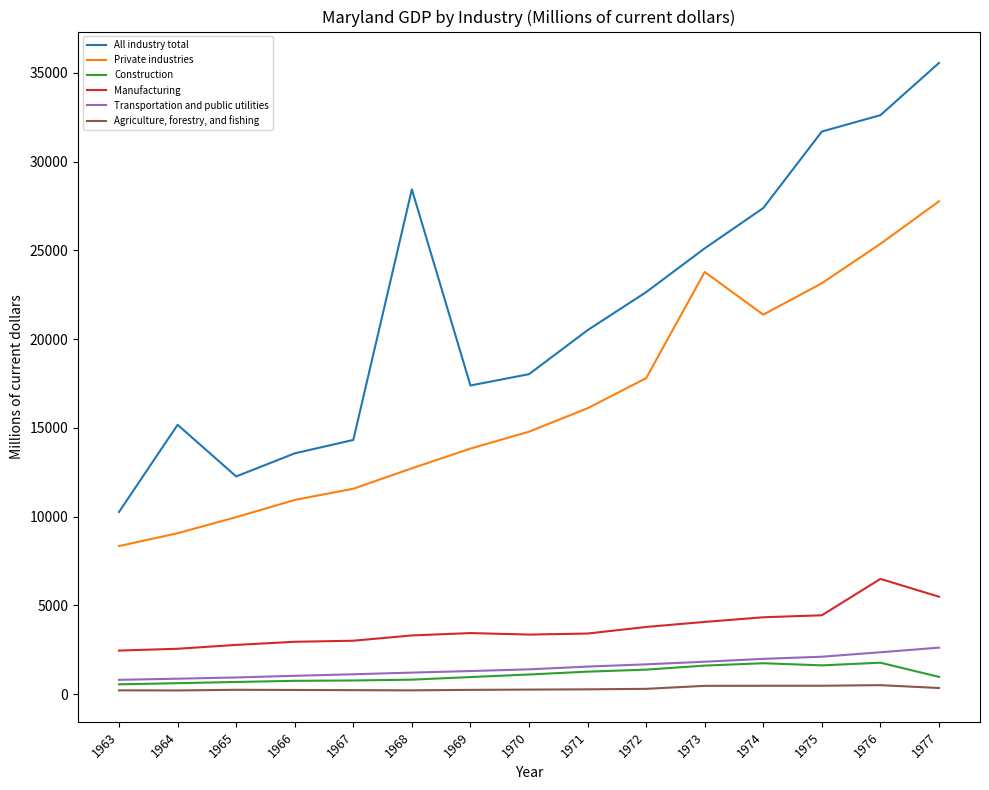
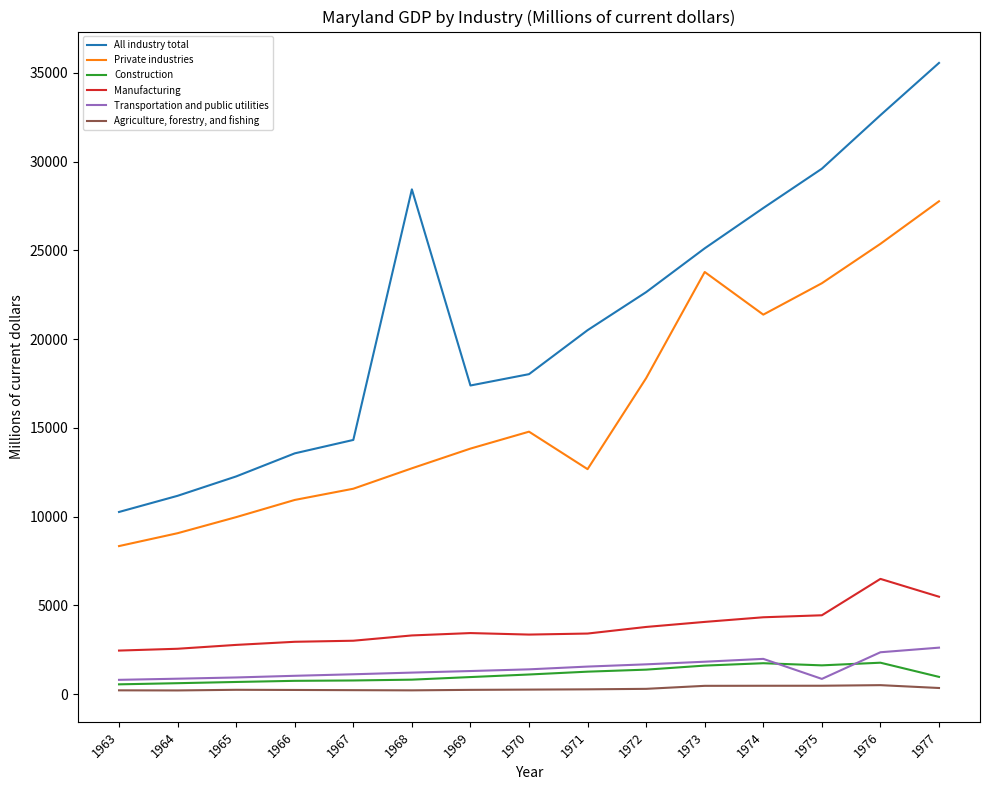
  {
    "All industry total": {
      "1963": 10300,
-     "1964": 15200,
+     "1964": 11200,
      "1965": 12300,
      "1966": 13600,
      "1967": 14300,
      "1968": 28400,
      "1969": 17400,
      "1970": 18000,
      "1971": 20500,
      "1972": 22600,
      "1973": 25100,
      "1974": 27400,
-     "1975": 31700,
+     "1975": 29600,
      "1976": 32600,
      "1977": 35600
    },
    "Private industries": {
      "1963": 8300,
      "1964": 9100,
      "1965": 10000,
      "1966": 10900,
      "1967": 11600,
      "1968": 12700,
      "1969": 13800,
      "1970": 14800,
-     "1971": 16100,
+     "1971": 12700,
      "1972": 17800,
      "1973": 23800,
      "1974": 21400,
      "1975": 23100,
      "1976": 25400,
      "1977": 27800
    },
    "Construction": {
      "1963": 600,
      "1964": 600,
      "1965": 700,
      "1966": 700,
      "1967": 800,
      "1968": 800,
      "1969": 1000,
      "1970": 1100,
      "1971": 1300,
      "1972": 1400,
      "1973": 1600,
      "1974": 1700,
      "1975": 1600,
      "1976": 1800,
      "1977": 1000
    },
    "Manufacturing": {
      "1963": 2500,
      "1964": 2600,
      "1965": 2800,
      "1966": 2900,
      "1967": 3000,
      "1968": 3300,
      "1969": 3400,
      "1970": 3400,
      "1971": 3400,
      "1972": 3800,
      "1973": 4100,
      "1974": 4300,
      "1975": 4400,
      "1976": 6500,
      "1977": 5500
    },
    "Transportation and public utilities": {
      "1963": 800,
      "1964": 900,
      "1965": 900,
      "1966": 1000,
      "1967": 1100,
      "1968": 1200,
      "1969": 1300,
      "1970": 1400,
      "1971": 1600,
      "1972": 1700,
      "1973": 1800,
      "1974": 2000,
-     "1975": 2100,
+     "1975": 900,
      "1976": 2400,
      "1977": 2600
    },
    "Agriculture, forestry, and fishing": {
      "1963": 200,
      "1964": 200,
      "1965": 200,
      "1966": 200,
      "1967": 200,
      "1968": 200,
      "1969": 200,
      "1970": 300,
      "1971": 300,
      "1972": 300,
      "1973": 500,
      "1974": 500,
      "1975": 500,
      "1976": 500,
      "1977": 300
    }
  }
